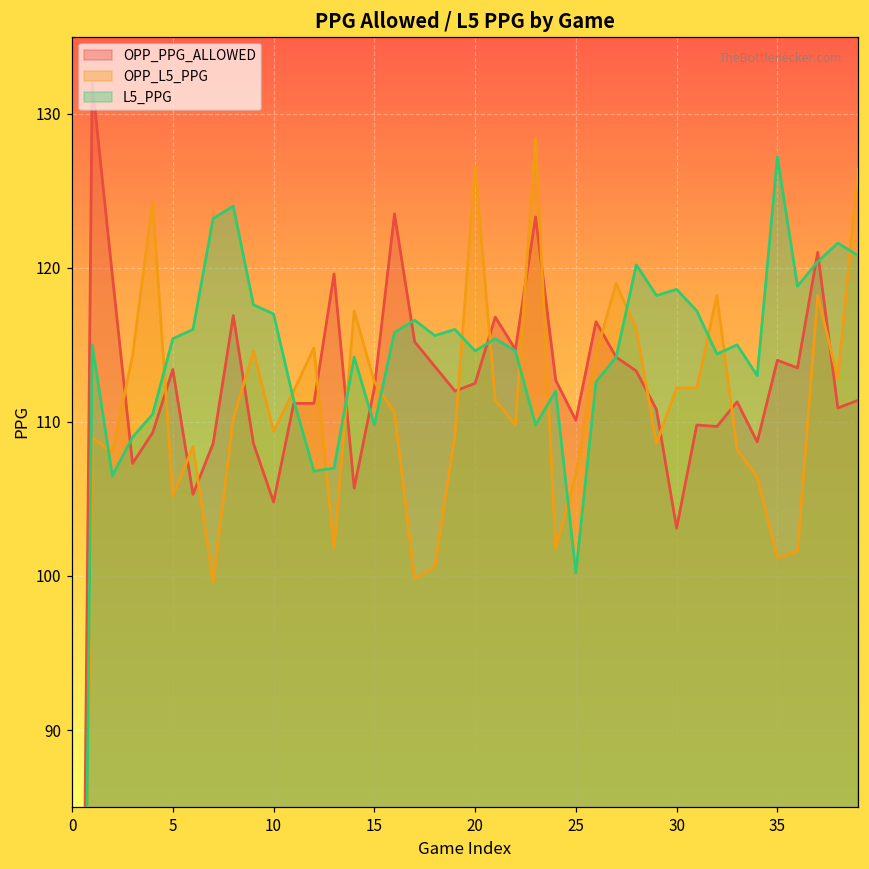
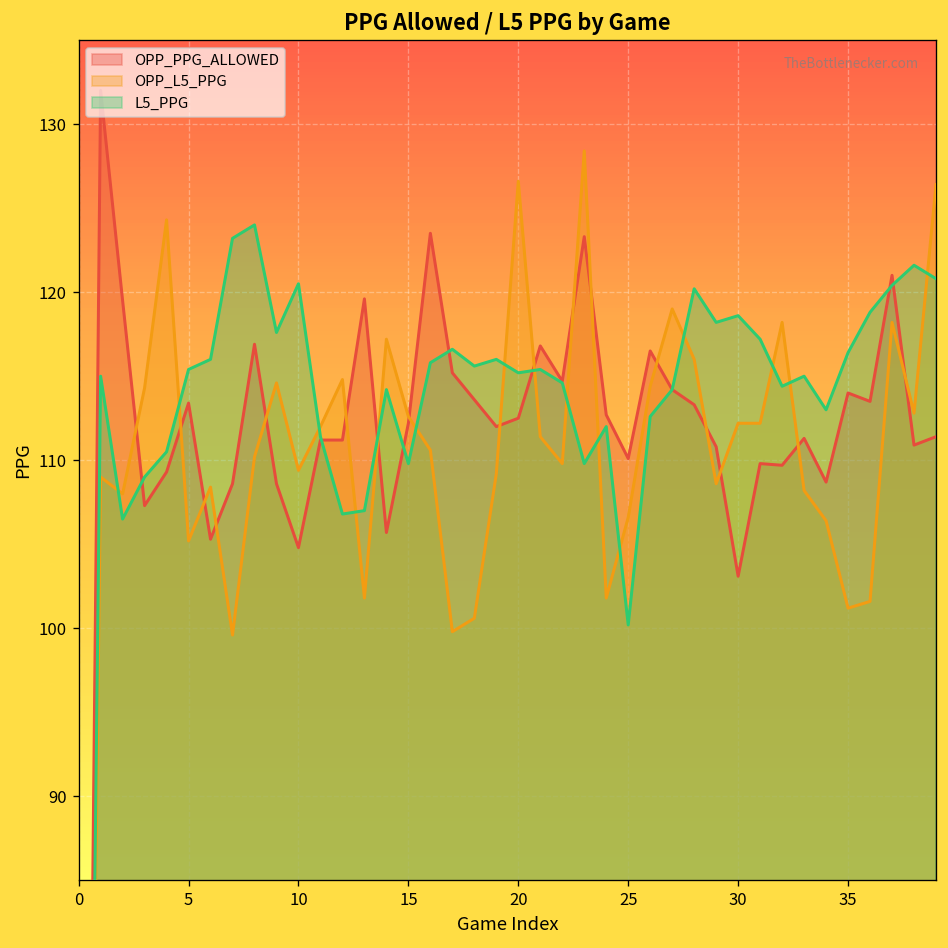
  {
    "L5_PPG": {
      "5": 115.4,
-     "10": 117.0,
+     "10": 120.5,
      "15": 109.8,
-     "20": 114.6,
+     "20": 115.2,
      "25": 100.2,
      "30": 118.6,
-     "35": 127.2
+     "35": 116.4
    }
  }
